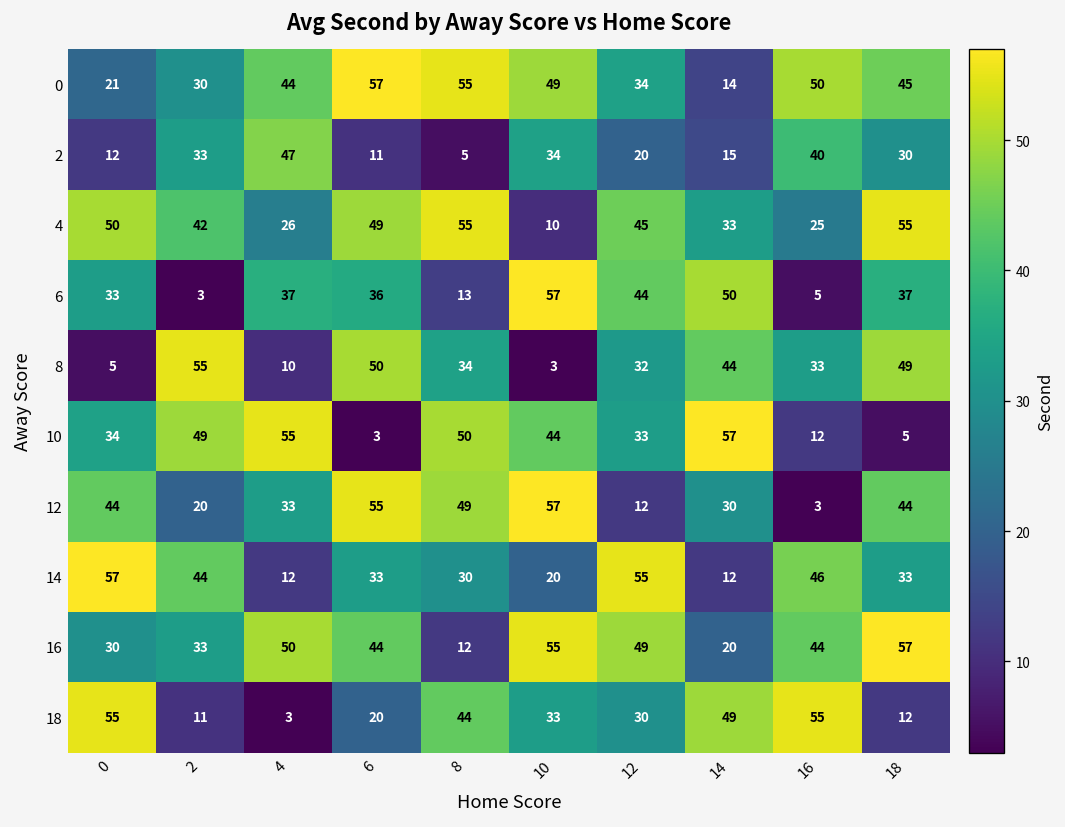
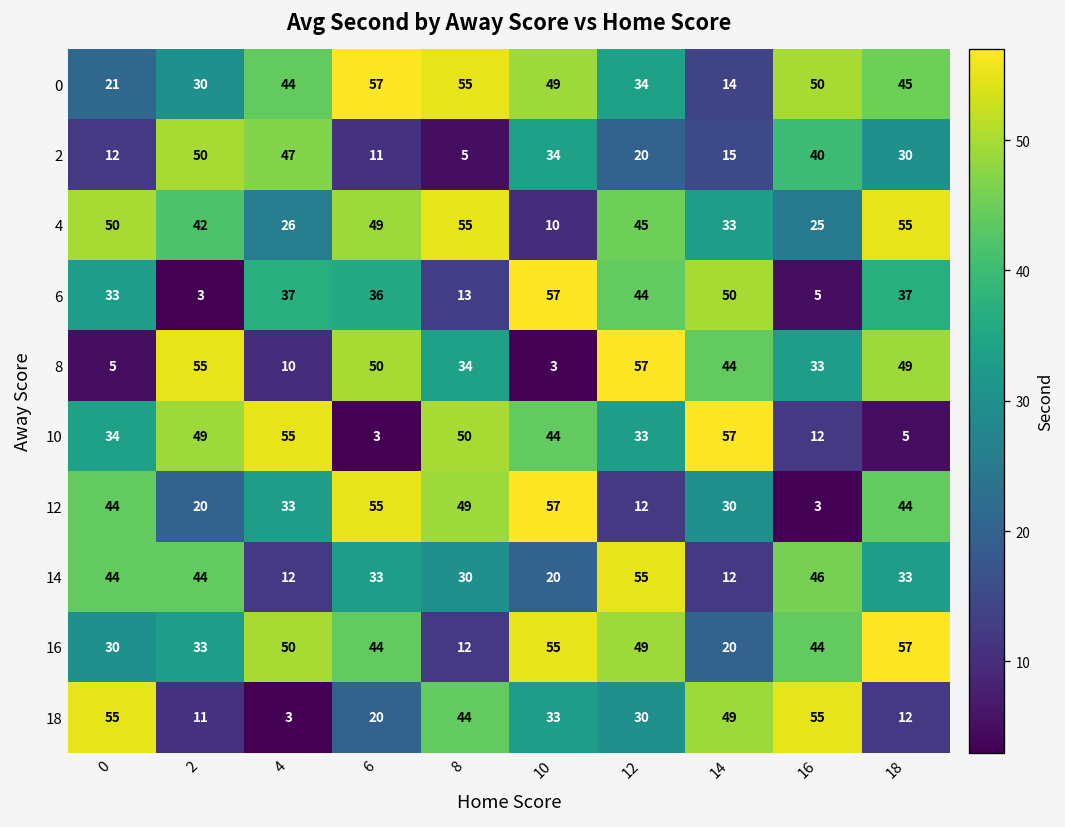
  {
    "0": {
      "0": 21,
      "2": 30,
      "4": 44,
      "6": 57,
      "8": 55,
      "10": 49,
      "12": 34,
      "14": 14,
      "16": 50,
      "18": 45
    },
    "2": {
      "0": 12,
-     "2": 33,
+     "2": 50,
      "4": 47,
      "6": 11,
      "8": 5,
      "10": 34,
      "12": 20,
      "14": 15,
      "16": 40,
      "18": 30
    },
    "4": {
      "0": 50,
      "2": 42,
      "4": 26,
      "6": 49,
      "8": 55,
      "10": 10,
      "12": 45,
      "14": 33,
      "16": 25,
      "18": 55
    },
    "6": {
      "0": 33,
      "2": 3,
      "4": 37,
      "6": 36,
      "8": 13,
      "10": 57,
      "12": 44,
      "14": 50,
      "16": 5,
      "18": 37
    },
    "8": {
      "0": 5,
      "2": 55,
      "4": 10,
      "6": 50,
      "8": 34,
      "10": 3,
-     "12": 32,
+     "12": 57,
      "14": 44,
      "16": 33,
      "18": 49
    },
    "10": {
      "0": 34,
      "2": 49,
      "4": 55,
      "6": 3,
      "8": 50,
      "10": 44,
      "12": 33,
      "14": 57,
      "16": 12,
      "18": 5
    },
    "12": {
      "0": 44,
      "2": 20,
      "4": 33,
      "6": 55,
      "8": 49,
      "10": 57,
      "12": 12,
      "14": 30,
      "16": 3,
      "18": 44
    },
    "14": {
-     "0": 57,
+     "0": 44,
      "2": 44,
      "4": 12,
      "6": 33,
      "8": 30,
      "10": 20,
      "12": 55,
      "14": 12,
      "16": 46,
      "18": 33
    },
    "16": {
      "0": 30,
      "2": 33,
      "4": 50,
      "6": 44,
      "8": 12,
      "10": 55,
      "12": 49,
      "14": 20,
      "16": 44,
      "18": 57
    },
    "18": {
      "0": 55,
      "2": 11,
      "4": 3,
      "6": 20,
      "8": 44,
      "10": 33,
      "12": 30,
      "14": 49,
      "16": 55,
      "18": 12
    }
  }
